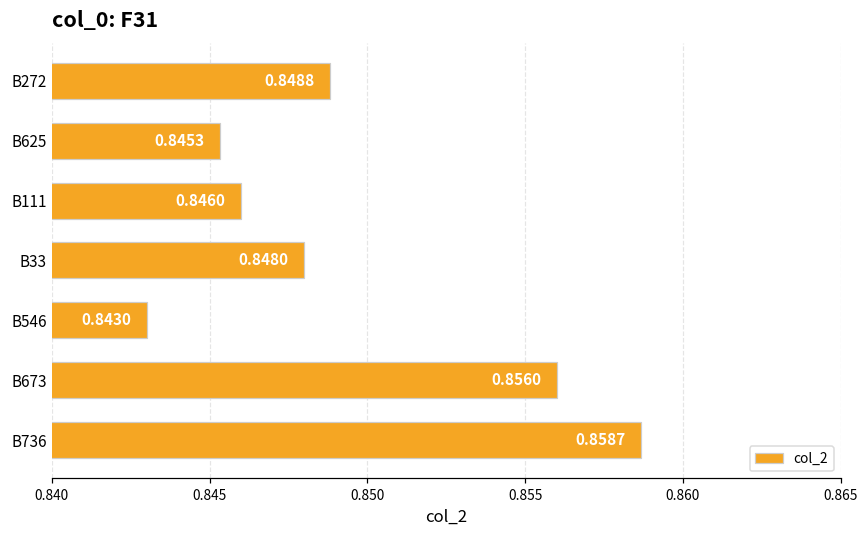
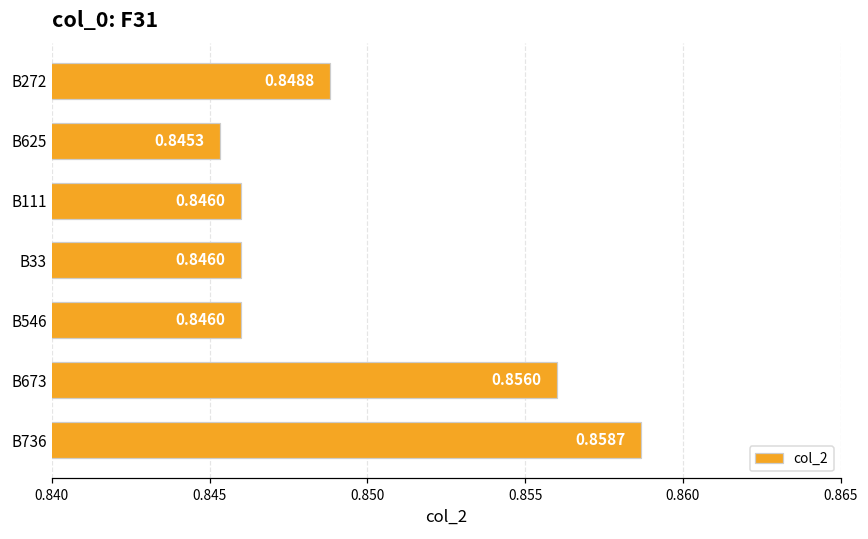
  {
    "B272": 0.8488,
    "B625": 0.8453,
    "B111": 0.8460,
-   "B33": 0.8480,
-   "B546": 0.8430,
+   "B33": 0.8460,
+   "B546": 0.8460,
    "B673": 0.8560,
    "B736": 0.8587
  }
